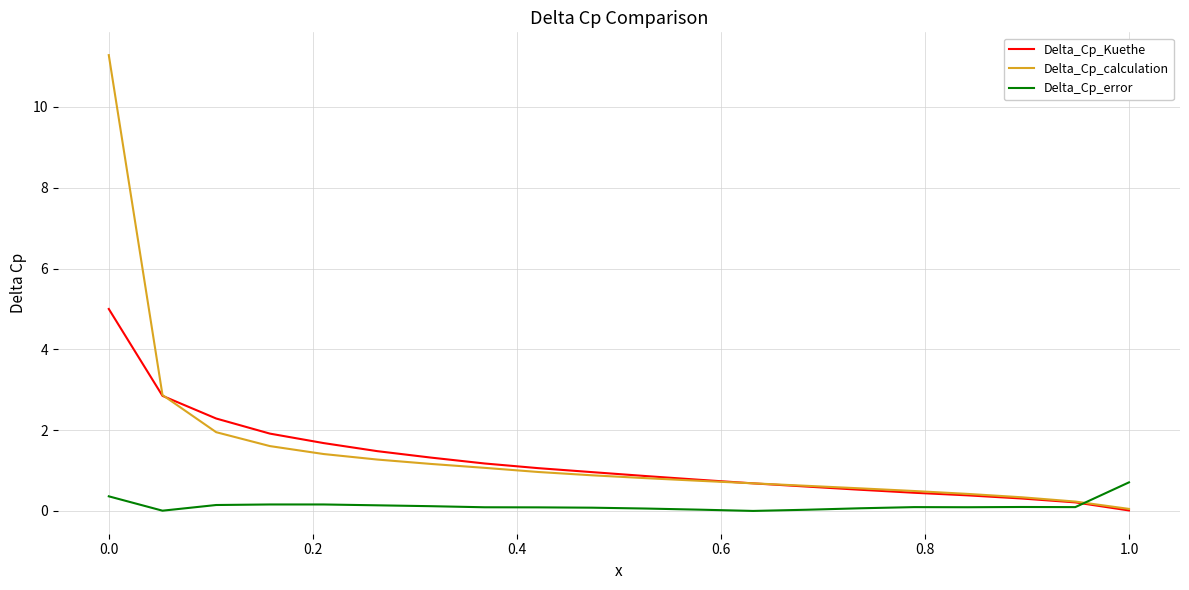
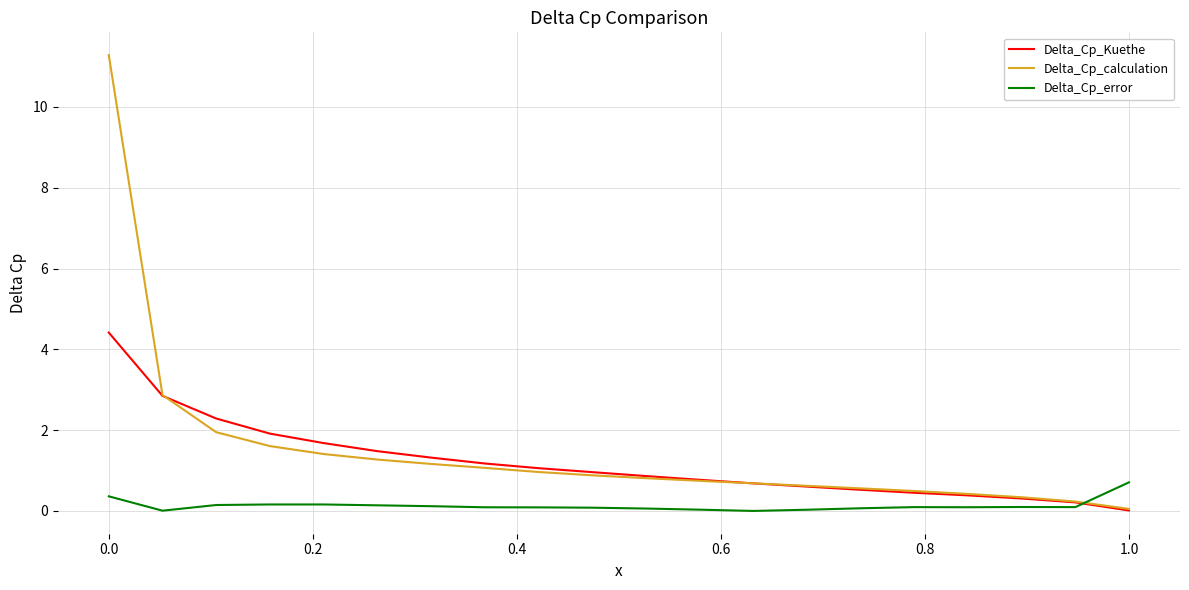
  {
    "Delta_Cp_Kuethe": {
-     "0.0": 5.0
+     "0.0": 4.4
    },
    "Delta_Cp_calculation": {
      "0.0": 11.3
    },
    "Delta_Cp_error": {
      "0.0": 0.4,
      "1.0": 0.7
    }
  }
